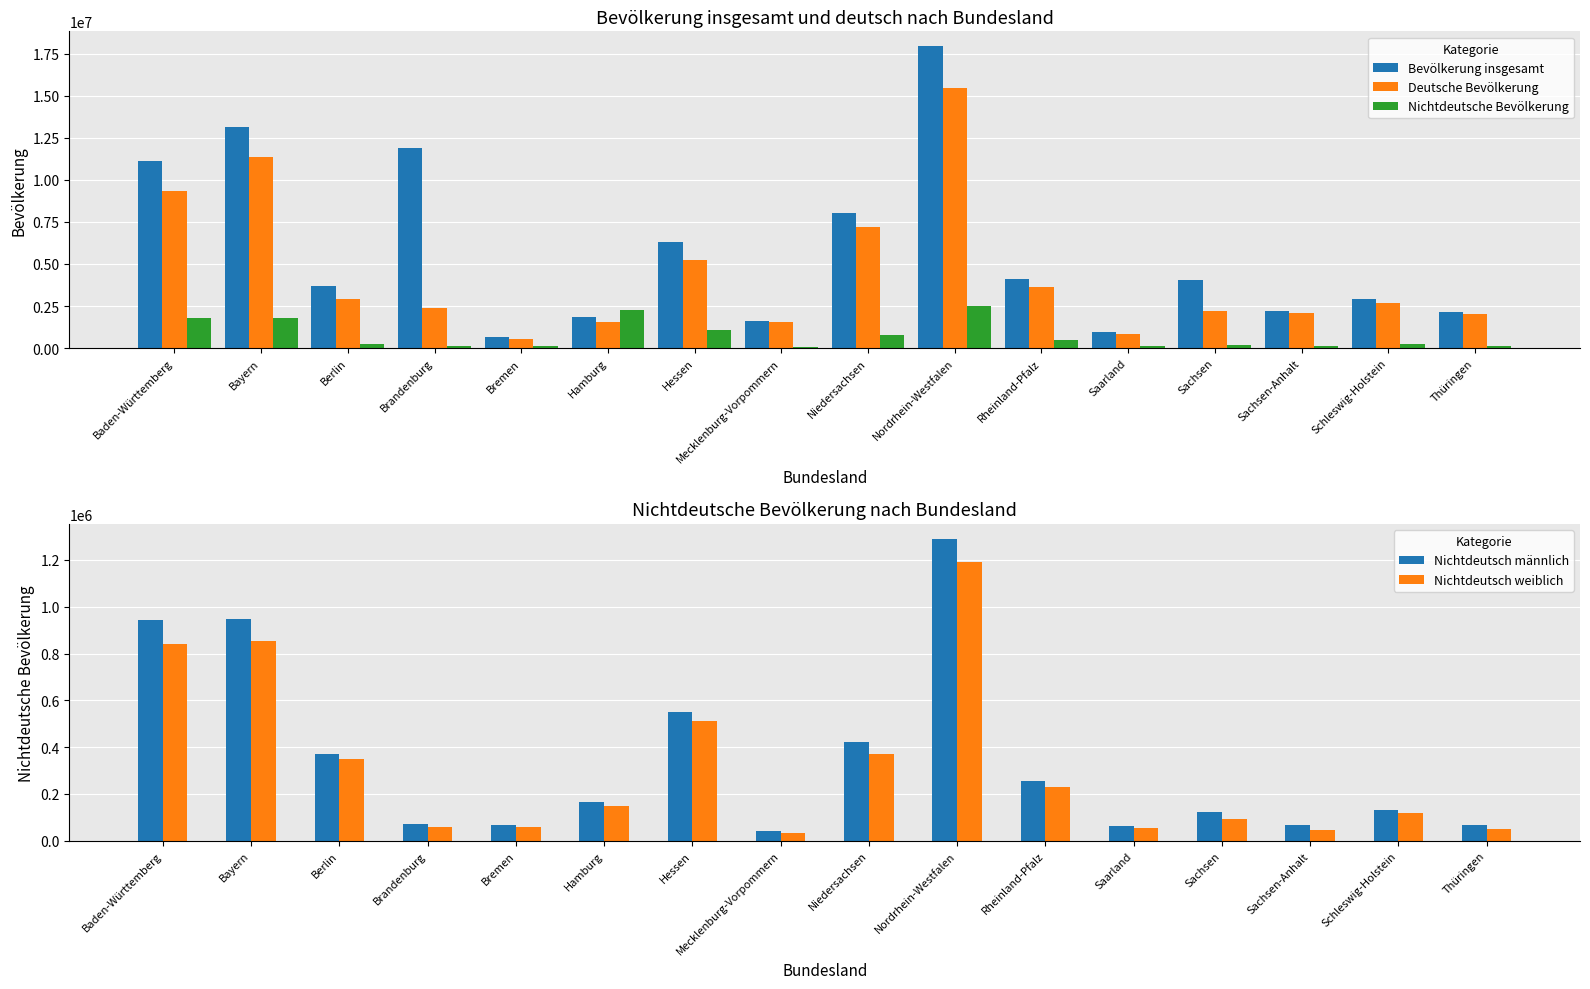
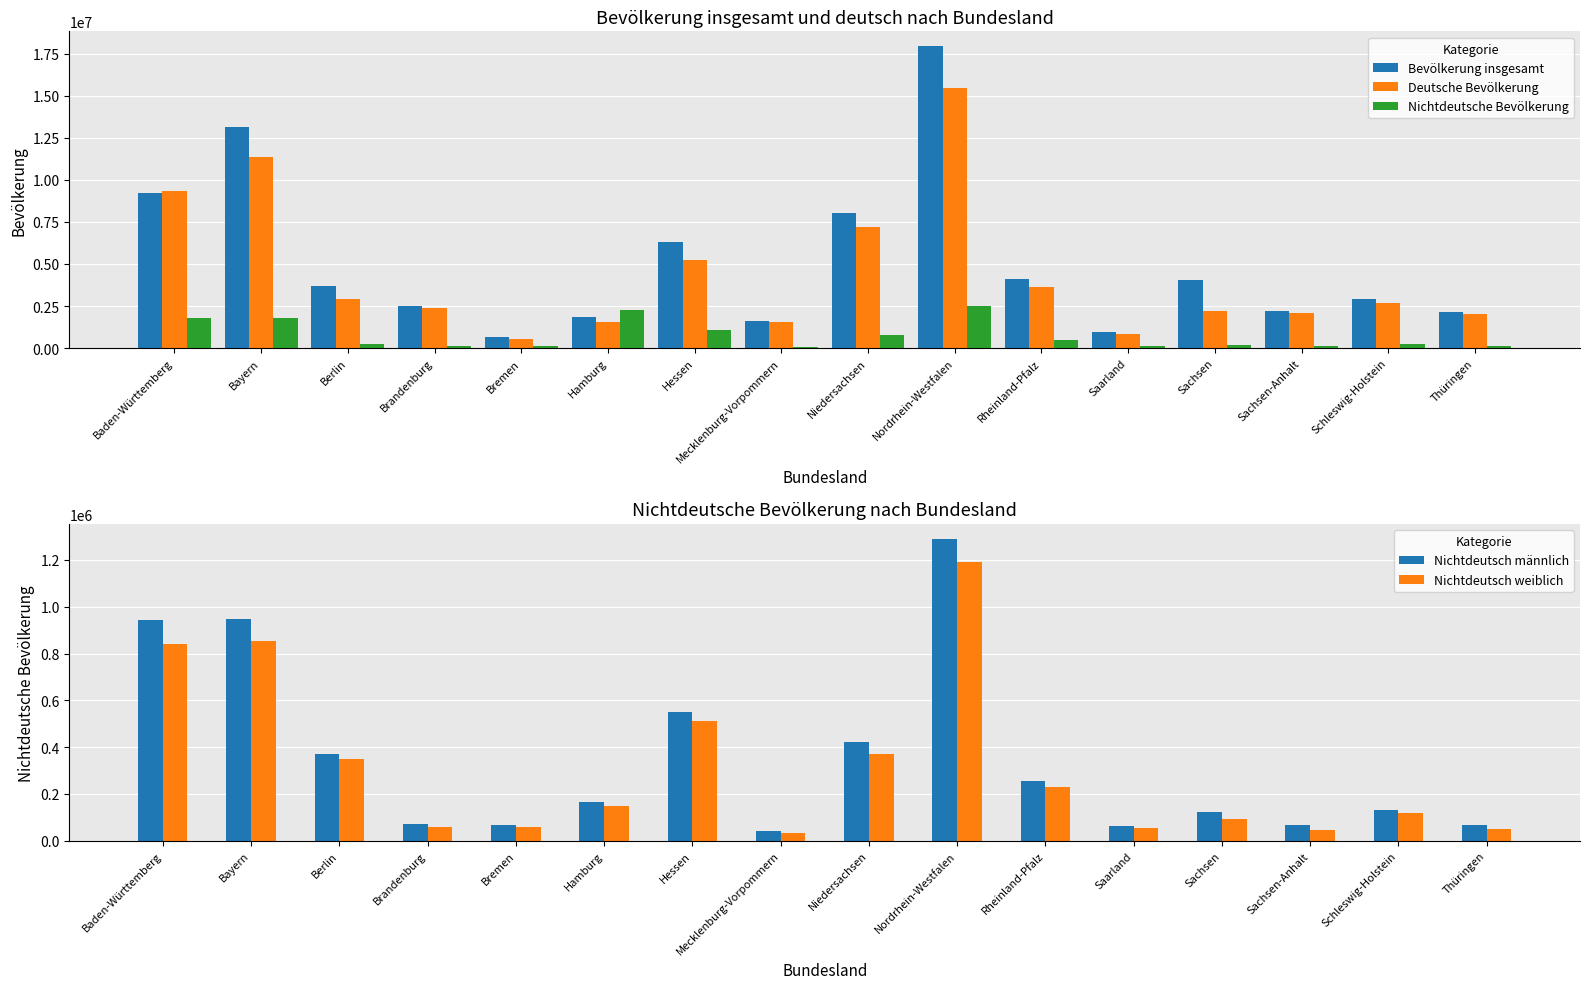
  {
    "Bevölkerung insgesamt und deutsch nach Bundesland": {
      "Bevölkerung insgesamt": {
-       "Baden-Württemberg": 11100000,
+       "Baden-Württemberg": 9200000,
        "Bayern": 13100000,
        "Berlin": 3700000,
-       "Brandenburg": 11900000,
+       "Brandenburg": 2500000,
        "Bremen": 700000,
        "Hamburg": 1900000,
        "Hessen": 6300000,
        "Mecklenburg-Vorpommern": 1600000,
        "Niedersachsen": 8000000,
        "Nordrhein-Westfalen": 17900000,
        "Rheinland-Pfalz": 4100000,
        "Saarland": 1000000,
        "Sachsen": 4100000,
        "Sachsen-Anhalt": 2200000,
        "Schleswig-Holstein": 2900000,
        "Thüringen": 2100000
      },
      "Deutsche Bevölkerung": {
        "Baden-Württemberg": 9300000,
        "Bayern": 11300000,
        "Berlin": 2900000,
        "Brandenburg": 2400000,
        "Bremen": 600000,
        "Hamburg": 1500000,
        "Hessen": 5200000,
        "Mecklenburg-Vorpommern": 1500000,
        "Niedersachsen": 7200000,
        "Nordrhein-Westfalen": 15400000,
        "Rheinland-Pfalz": 3600000,
        "Saarland": 900000,
        "Sachsen": 2200000,
        "Sachsen-Anhalt": 2100000,
        "Schleswig-Holstein": 2700000,
        "Thüringen": 2000000
      },
      "Nichtdeutsche Bevölkerung": {
        "Baden-Württemberg": 1800000,
        "Bayern": 1800000,
        "Berlin": 200000,
        "Hamburg": 2300000,
        "Hessen": 1100000,
        "Niedersachsen": 800000,
        "Nordrhein-Westfalen": 2500000,
        "Rheinland-Pfalz": 500000,
        "Sachsen": 200000,
        "Schleswig-Holstein": 300000
      }
    },
    "Nichtdeutsche Bevölkerung nach Bundesland": {
      "Nichtdeutsch männlich": {
        "Baden-Württemberg": 940000,
        "Bayern": 950000,
        "Berlin": 370000,
        "Brandenburg": 70000,
        "Bremen": 70000,
        "Hamburg": 160000,
        "Hessen": 550000,
        "Mecklenburg-Vorpommern": 40000,
        "Niedersachsen": 420000,
        "Nordrhein-Westfalen": 1290000,
        "Rheinland-Pfalz": 260000,
        "Saarland": 60000,
        "Sachsen": 120000,
        "Sachsen-Anhalt": 70000,
        "Schleswig-Holstein": 130000,
        "Thüringen": 60000
      },
      "Nichtdeutsch weiblich": {
        "Baden-Württemberg": 840000,
        "Bayern": 860000,
        "Berlin": 350000,
        "Brandenburg": 60000,
        "Bremen": 60000,
        "Hamburg": 150000,
        "Hessen": 510000,
        "Mecklenburg-Vorpommern": 30000,
        "Niedersachsen": 370000,
        "Nordrhein-Westfalen": 1190000,
        "Rheinland-Pfalz": 230000,
        "Saarland": 60000,
        "Sachsen": 90000,
        "Sachsen-Anhalt": 50000,
        "Schleswig-Holstein": 120000,
        "Thüringen": 50000
      }
    }
  }
